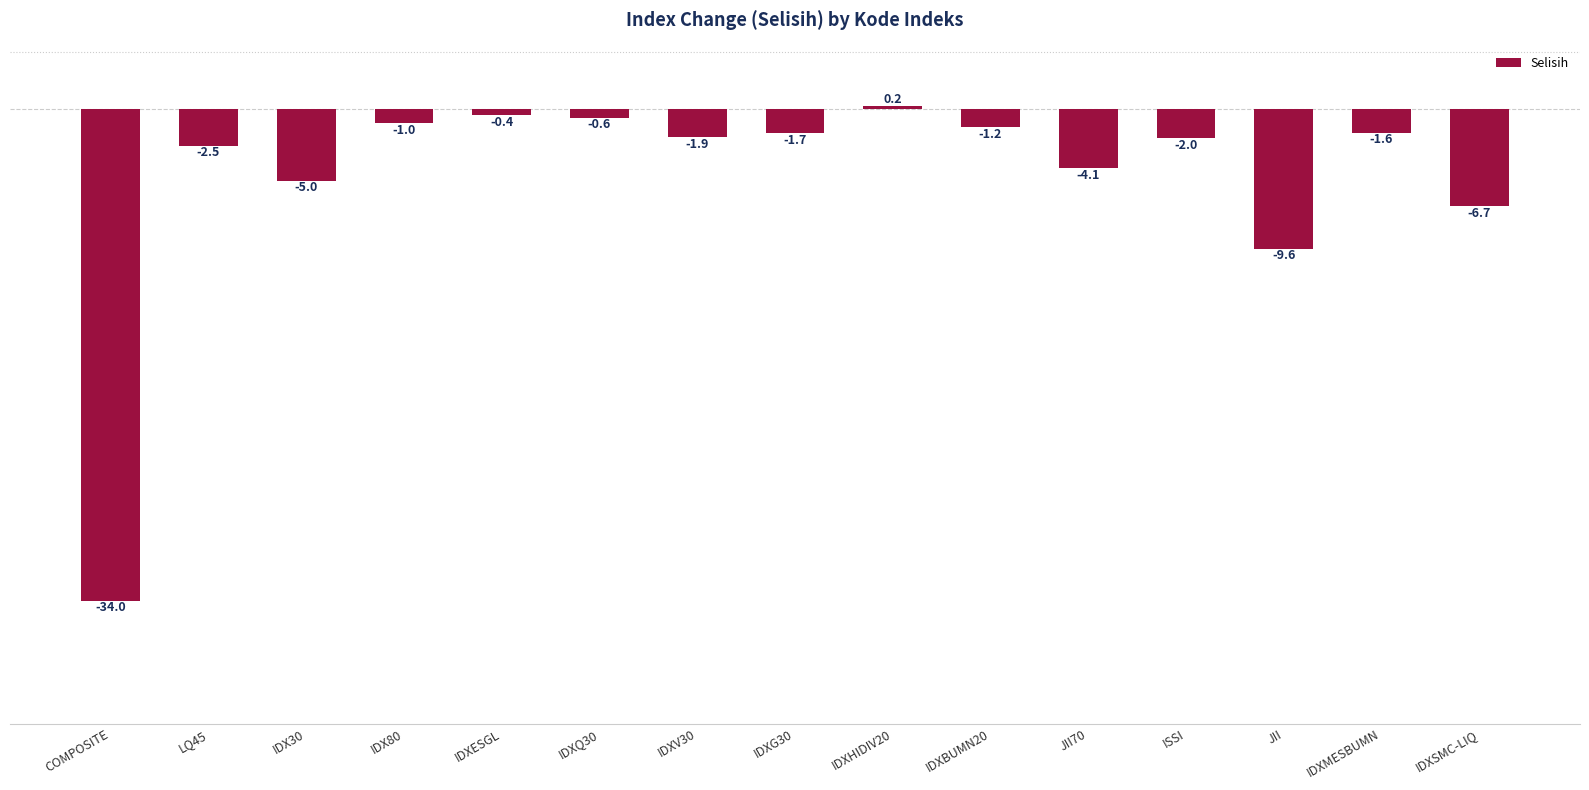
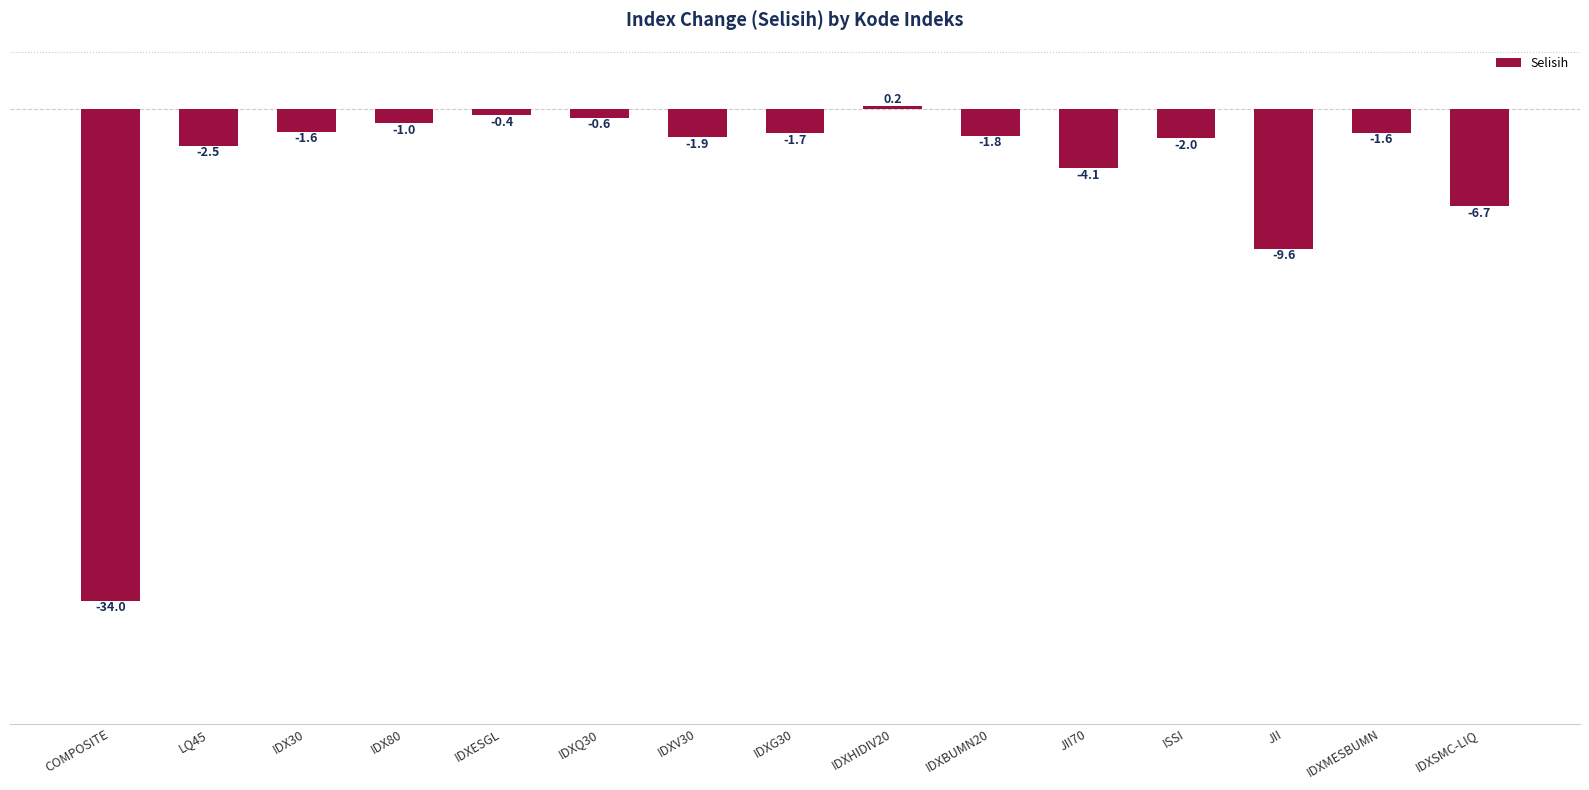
  {
    "COMPOSITE": -34.0,
    "LQ45": -2.5,
-   "IDX30": -5.0,
+   "IDX30": -1.6,
    "IDX80": -1.0,
    "IDXESGL": -0.4,
    "IDXQ30": -0.6,
    "IDXV30": -1.9,
    "IDXG30": -1.7,
    "IDXHIDIV20": 0.2,
-   "IDXBUMN20": -1.2,
+   "IDXBUMN20": -1.8,
    "JII70": -4.1,
    "ISSI": -2.0,
    "JII": -9.6,
    "IDXMESBUMN": -1.6,
    "IDXSMC-LIQ": -6.7
  }
